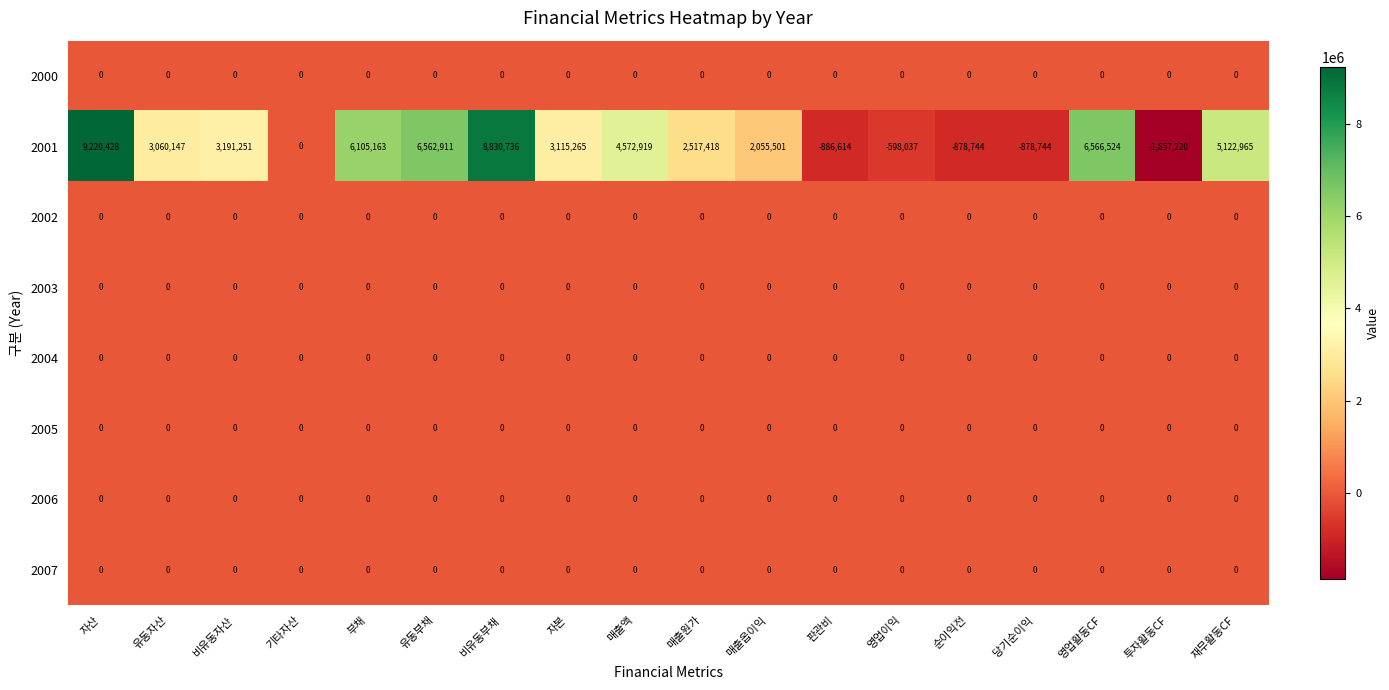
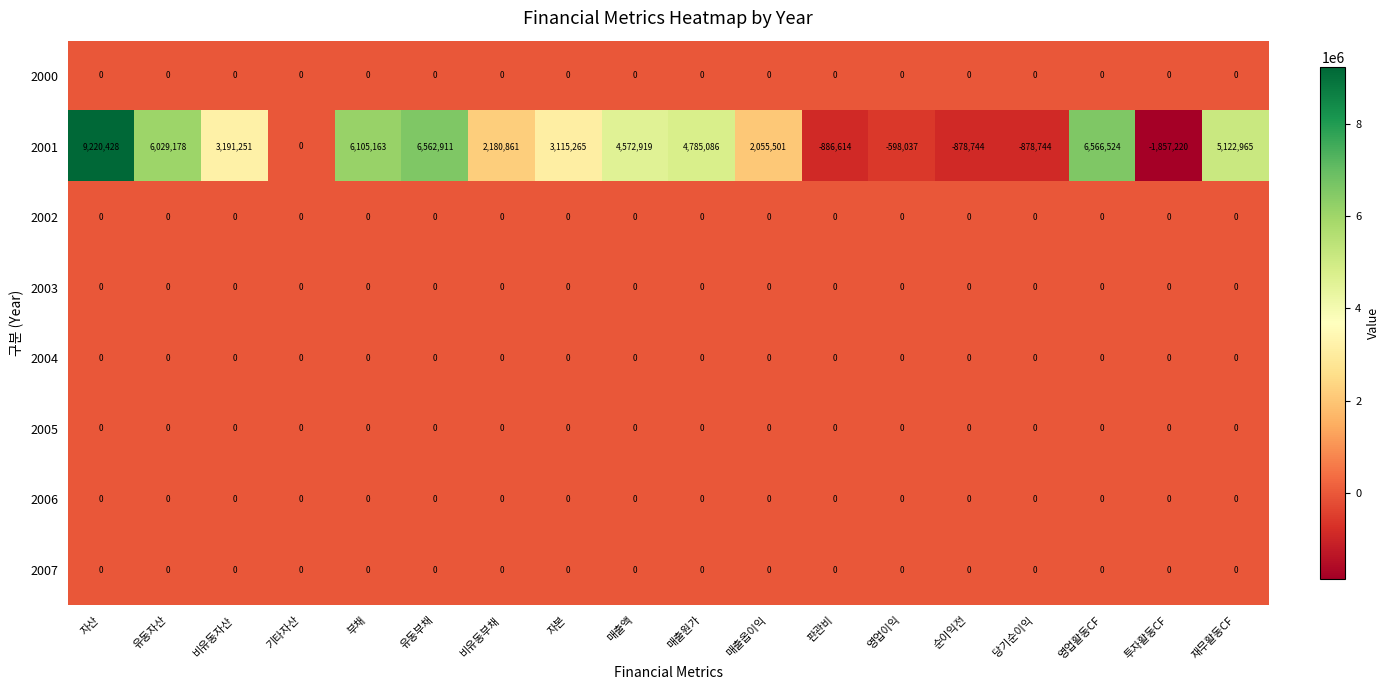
  {
    "2000": {
      "자산": "0",
      "유동자산": "0",
      "비유동자산": "0",
      "기타자산": "0",
      "부채": "0",
      "유동부채": "0",
      "비유동부채": "0",
      "자본": "0",
      "매출액": "0",
      "매출원가": "0",
      "매출옵이익": "0",
      "판관비": "0",
      "영업이익": "0",
      "순이익전": "0",
      "당기순이익": "0",
      "영업활동CF": "0",
      "투자활동CF": "0",
      "재무활동CF": "0"
    },
    "2001": {
      "자산": "9,220,428",
-     "유동자산": "3,060,147",
+     "유동자산": "6,029,178",
      "비유동자산": "3,191,251",
      "기타자산": "0",
      "부채": "6,105,163",
      "유동부채": "6,562,911",
-     "비유동부채": "8,830,736",
+     "비유동부채": "2,180,861",
      "자본": "3,115,265",
      "매출액": "4,572,919",
-     "매출원가": "2,517,418",
+     "매출원가": "4,785,086",
      "매출옵이익": "2,055,501",
      "판관비": "-886,614",
      "영업이익": "-598,037",
      "순이익전": "-878,744",
      "당기순이익": "-878,744",
      "영업활동CF": "6,566,524",
      "투자활동CF": "-1,857,220",
      "재무활동CF": "5,122,965"
    },
    "2002": {
      "자산": "0",
      "유동자산": "0",
      "비유동자산": "0",
      "기타자산": "0",
      "부채": "0",
      "유동부채": "0",
      "비유동부채": "0",
      "자본": "0",
      "매출액": "0",
      "매출원가": "0",
      "매출옵이익": "0",
      "판관비": "0",
      "영업이익": "0",
      "순이익전": "0",
      "당기순이익": "0",
      "영업활동CF": "0",
      "투자활동CF": "0",
      "재무활동CF": "0"
    },
    "2003": {
      "자산": "0",
      "유동자산": "0",
      "비유동자산": "0",
      "기타자산": "0",
      "부채": "0",
      "유동부채": "0",
      "비유동부채": "0",
      "자본": "0",
      "매출액": "0",
      "매출원가": "0",
      "매출옵이익": "0",
      "판관비": "0",
      "영업이익": "0",
      "순이익전": "0",
      "당기순이익": "0",
      "영업활동CF": "0",
      "투자활동CF": "0",
      "재무활동CF": "0"
    },
    "2004": {
      "자산": "0",
      "유동자산": "0",
      "비유동자산": "0",
      "기타자산": "0",
      "부채": "0",
      "유동부채": "0",
      "비유동부채": "0",
      "자본": "0",
      "매출액": "0",
      "매출원가": "0",
      "매출옵이익": "0",
      "판관비": "0",
      "영업이익": "0",
      "순이익전": "0",
      "당기순이익": "0",
      "영업활동CF": "0",
      "투자활동CF": "0",
      "재무활동CF": "0"
    },
    "2005": {
      "자산": "0",
      "유동자산": "0",
      "비유동자산": "0",
      "기타자산": "0",
      "부채": "0",
      "유동부채": "0",
      "비유동부채": "0",
      "자본": "0",
      "매출액": "0",
      "매출원가": "0",
      "매출옵이익": "0",
      "판관비": "0",
      "영업이익": "0",
      "순이익전": "0",
      "당기순이익": "0",
      "영업활동CF": "0",
      "투자활동CF": "0",
      "재무활동CF": "0"
    },
    "2006": {
      "자산": "0",
      "유동자산": "0",
      "비유동자산": "0",
      "기타자산": "0",
      "부채": "0",
      "유동부채": "0",
      "비유동부채": "0",
      "자본": "0",
      "매출액": "0",
      "매출원가": "0",
      "매출옵이익": "0",
      "판관비": "0",
      "영업이익": "0",
      "순이익전": "0",
      "당기순이익": "0",
      "영업활동CF": "0",
      "투자활동CF": "0",
      "재무활동CF": "0"
    },
    "2007": {
      "자산": "0",
      "유동자산": "0",
      "비유동자산": "0",
      "기타자산": "0",
      "부채": "0",
      "유동부채": "0",
      "비유동부채": "0",
      "자본": "0",
      "매출액": "0",
      "매출원가": "0",
      "매출옵이익": "0",
      "판관비": "0",
      "영업이익": "0",
      "순이익전": "0",
      "당기순이익": "0",
      "영업활동CF": "0",
      "투자활동CF": "0",
      "재무활동CF": "0"
    }
  }
